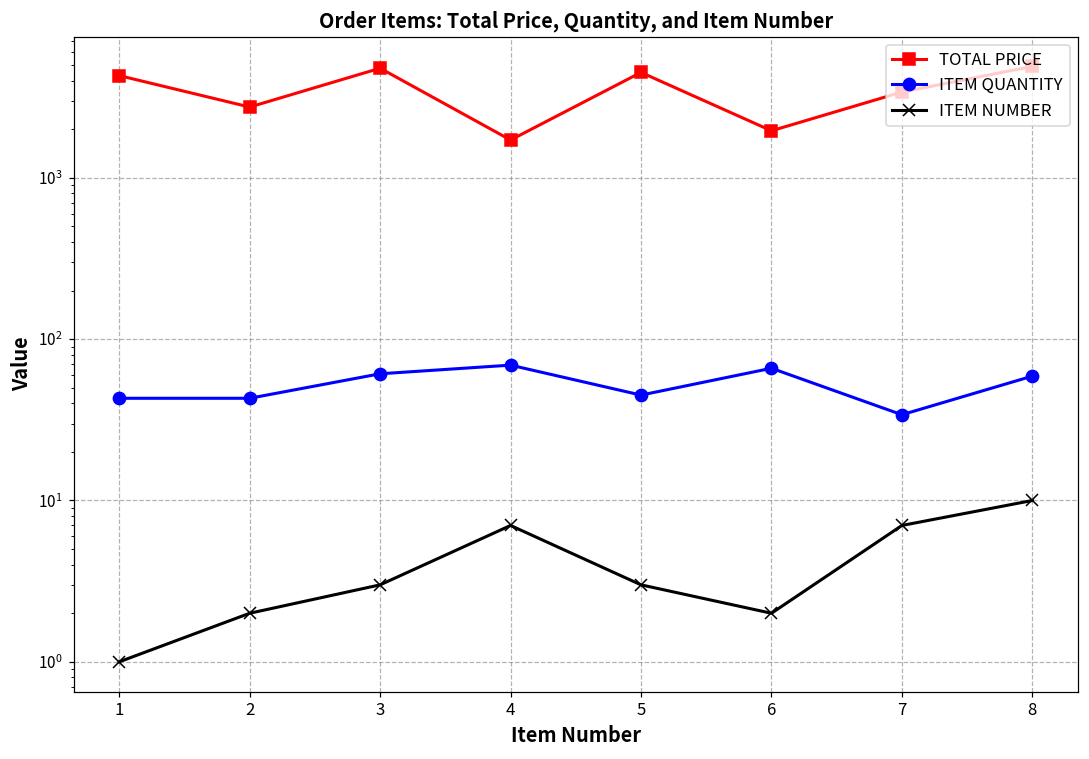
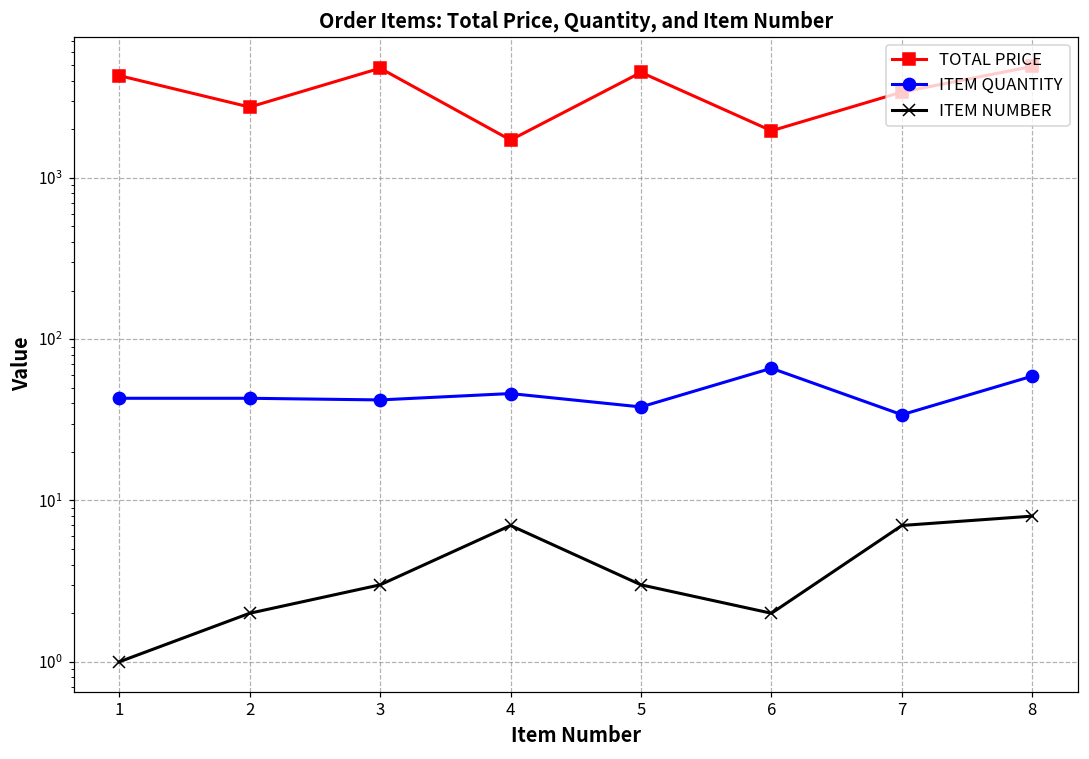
  {
    "TOTAL PRICE": {
      "1": 4300,
      "2": 2700,
      "3": 4800,
      "4": 1700,
      "5": 4500,
      "6": 2000
    },
    "ITEM QUANTITY": {
      "1": 43,
      "2": 43,
-     "3": 61,
-     "4": 70,
-     "5": 45,
+     "3": 42,
+     "4": 46,
+     "5": 38,
      "6": 70,
      "7": 34,
      "8": 59
    },
    "ITEM NUMBER": {
      "1": 1,
      "2": 2,
      "3": 3,
      "4": 7,
      "5": 3,
      "6": 2,
      "7": 7,
-     "8": 10
+     "8": 8
    }
  }
